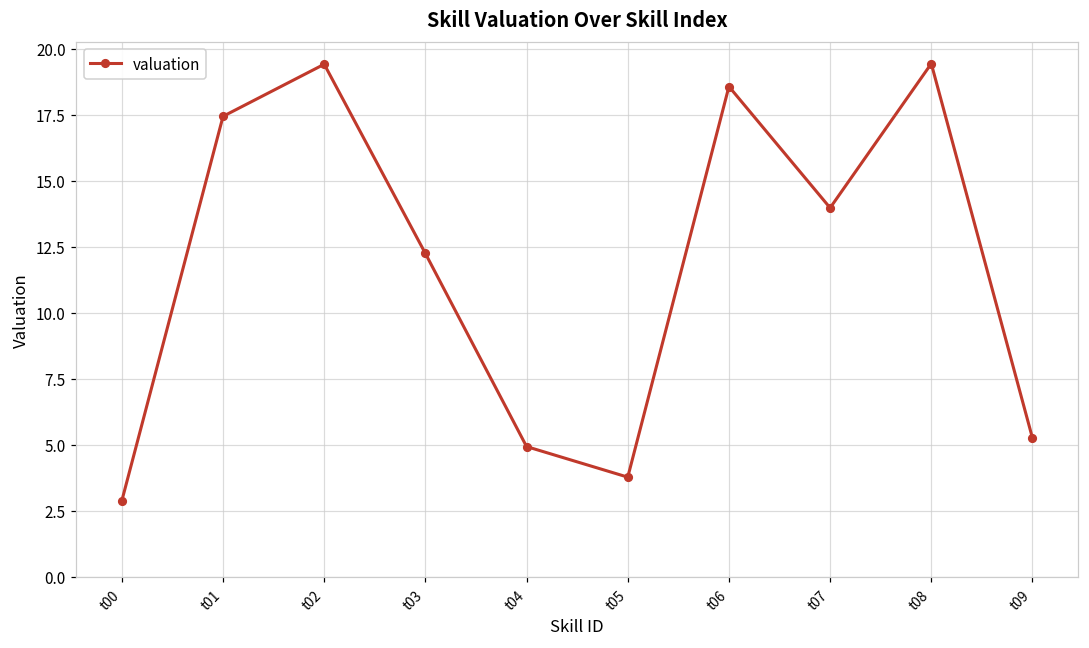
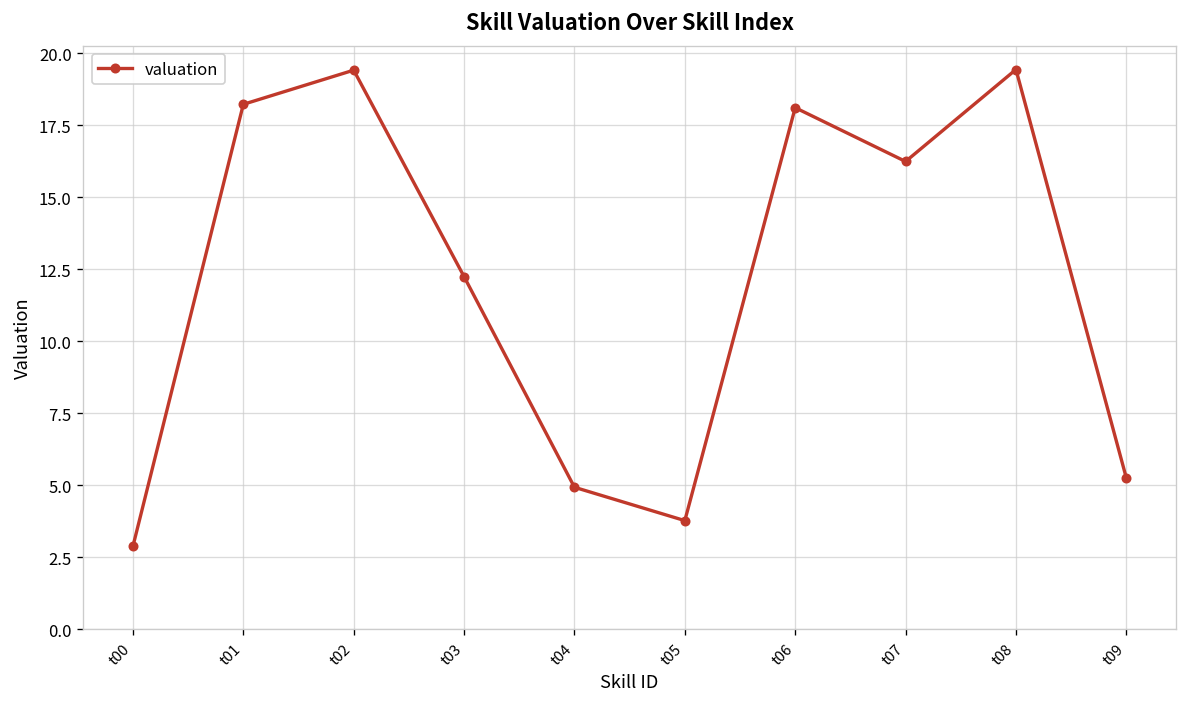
  {
    "t00": 2.9,
-   "t01": 17.4,
+   "t01": 18.2,
    "t02": 19.4,
    "t03": 12.2,
    "t04": 4.9,
    "t05": 3.8,
-   "t06": 18.6,
-   "t07": 14.0,
+   "t06": 18.1,
+   "t07": 16.2,
    "t08": 19.4,
    "t09": 5.3
  }
